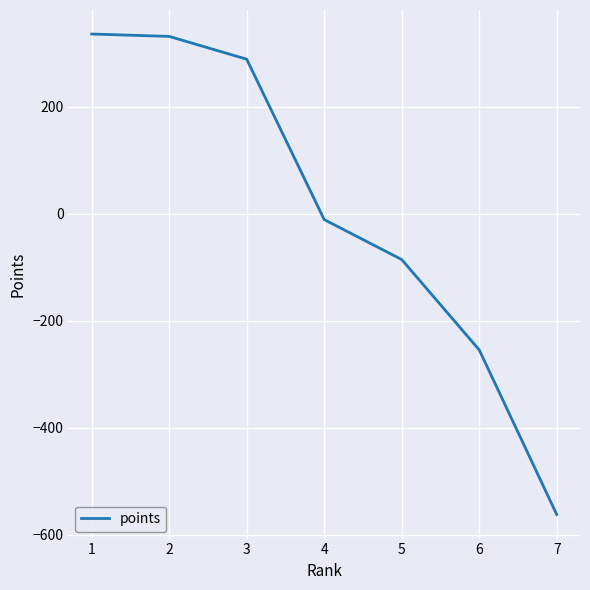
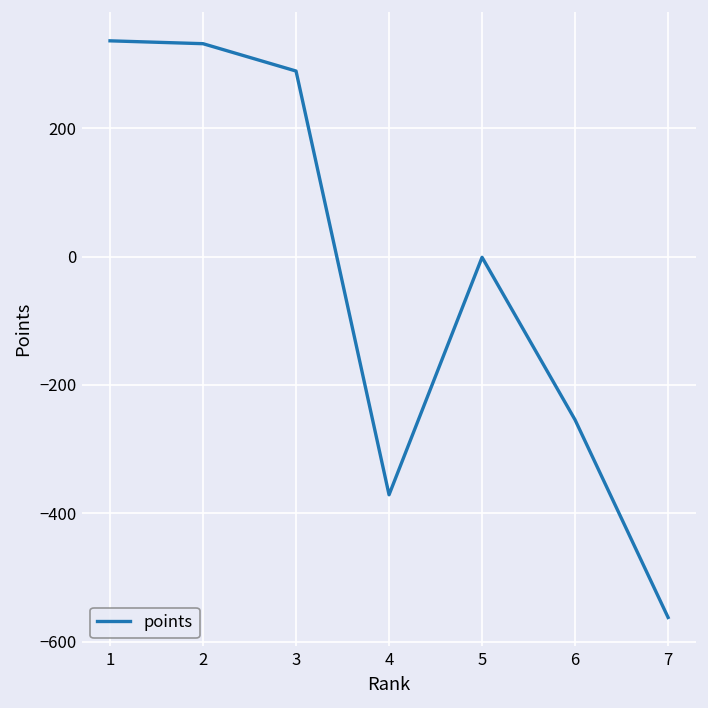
  {
    "1": 340,
    "2": 330,
    "3": 290,
-   "4": -10,
-   "5": -90,
+   "4": -370,
+   "5": 0,
    "6": -250,
    "7": -560
  }
